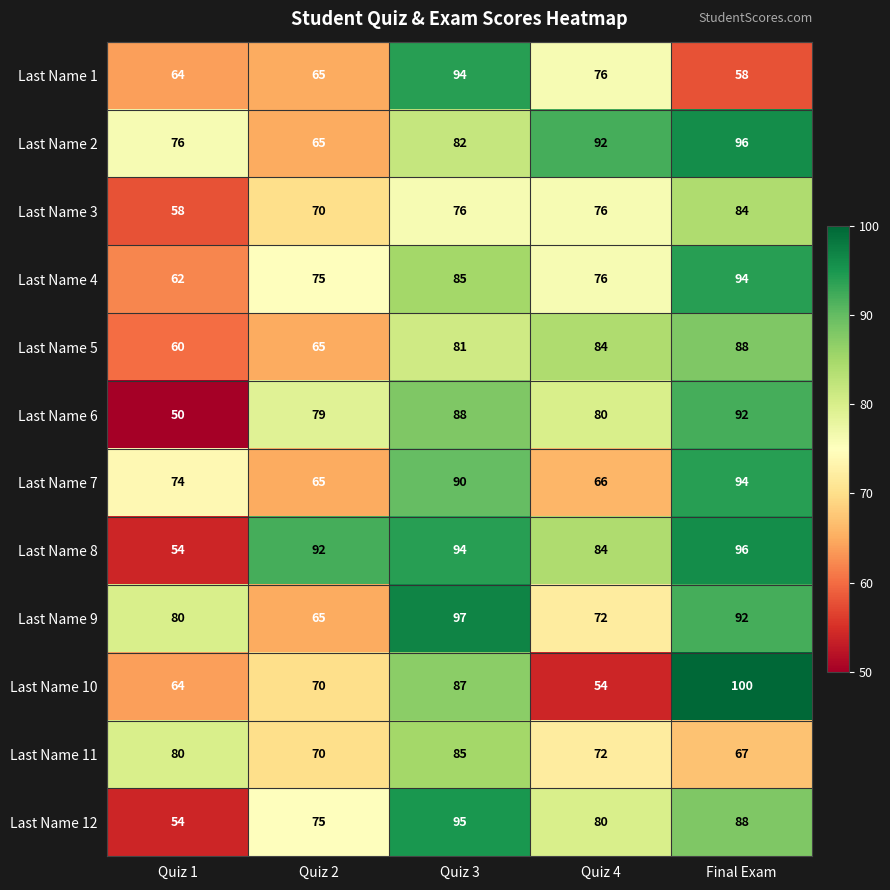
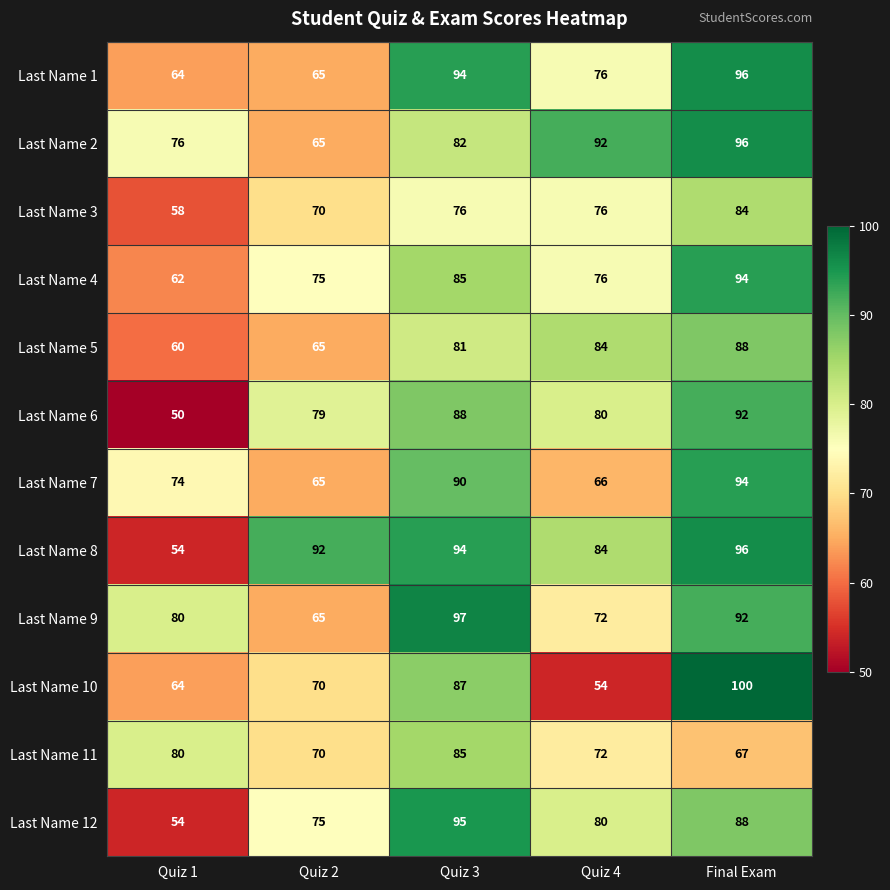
  {
    "Last Name 1": {
      "Quiz 1": 64,
      "Quiz 2": 65,
      "Quiz 3": 94,
      "Quiz 4": 76,
-     "Final Exam": 58
+     "Final Exam": 96
    },
    "Last Name 2": {
      "Quiz 1": 76,
      "Quiz 2": 65,
      "Quiz 3": 82,
      "Quiz 4": 92,
      "Final Exam": 96
    },
    "Last Name 3": {
      "Quiz 1": 58,
      "Quiz 2": 70,
      "Quiz 3": 76,
      "Quiz 4": 76,
      "Final Exam": 84
    },
    "Last Name 4": {
      "Quiz 1": 62,
      "Quiz 2": 75,
      "Quiz 3": 85,
      "Quiz 4": 76,
      "Final Exam": 94
    },
    "Last Name 5": {
      "Quiz 1": 60,
      "Quiz 2": 65,
      "Quiz 3": 81,
      "Quiz 4": 84,
      "Final Exam": 88
    },
    "Last Name 6": {
      "Quiz 1": 50,
      "Quiz 2": 79,
      "Quiz 3": 88,
      "Quiz 4": 80,
      "Final Exam": 92
    },
    "Last Name 7": {
      "Quiz 1": 74,
      "Quiz 2": 65,
      "Quiz 3": 90,
      "Quiz 4": 66,
      "Final Exam": 94
    },
    "Last Name 8": {
      "Quiz 1": 54,
      "Quiz 2": 92,
      "Quiz 3": 94,
      "Quiz 4": 84,
      "Final Exam": 96
    },
    "Last Name 9": {
      "Quiz 1": 80,
      "Quiz 2": 65,
      "Quiz 3": 97,
      "Quiz 4": 72,
      "Final Exam": 92
    },
    "Last Name 10": {
      "Quiz 1": 64,
      "Quiz 2": 70,
      "Quiz 3": 87,
      "Quiz 4": 54,
      "Final Exam": 100
    },
    "Last Name 11": {
      "Quiz 1": 80,
      "Quiz 2": 70,
      "Quiz 3": 85,
      "Quiz 4": 72,
      "Final Exam": 67
    },
    "Last Name 12": {
      "Quiz 1": 54,
      "Quiz 2": 75,
      "Quiz 3": 95,
      "Quiz 4": 80,
      "Final Exam": 88
    }
  }
